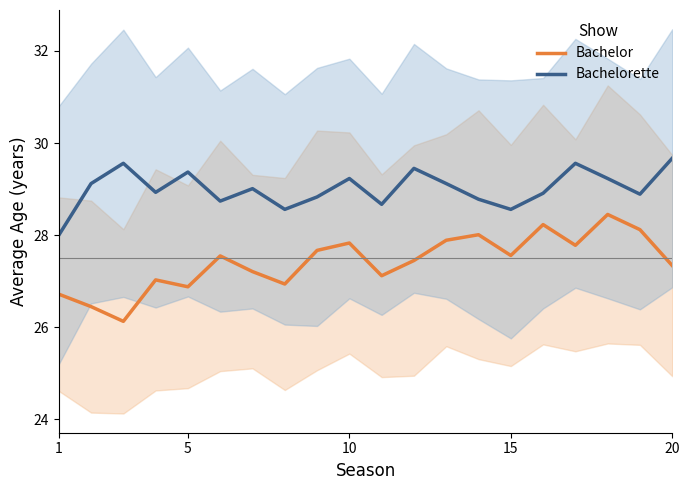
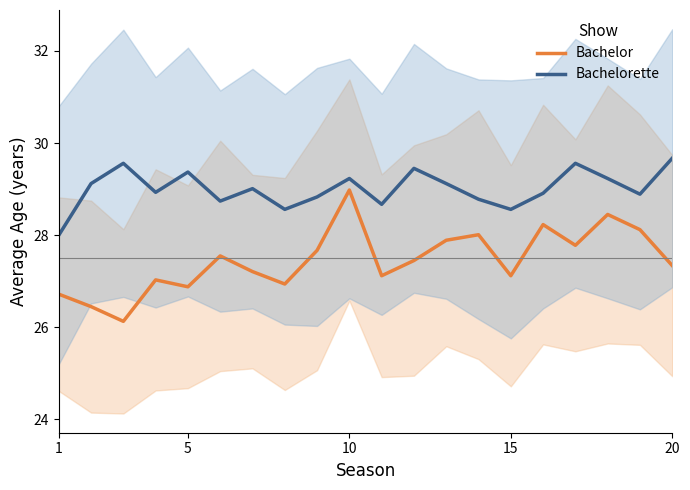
  {
    "Bachelor": {
      "1": 26.7,
      "5": 26.9,
-     "10": 27.8,
-     "15": 27.6,
+     "10": 29.0,
+     "15": 27.1,
      "20": 27.3
    },
    "Bachelorette": {
      "1": 28.0,
      "5": 29.4,
      "10": 29.2,
      "15": 28.6,
      "20": 29.7
    }
  }
